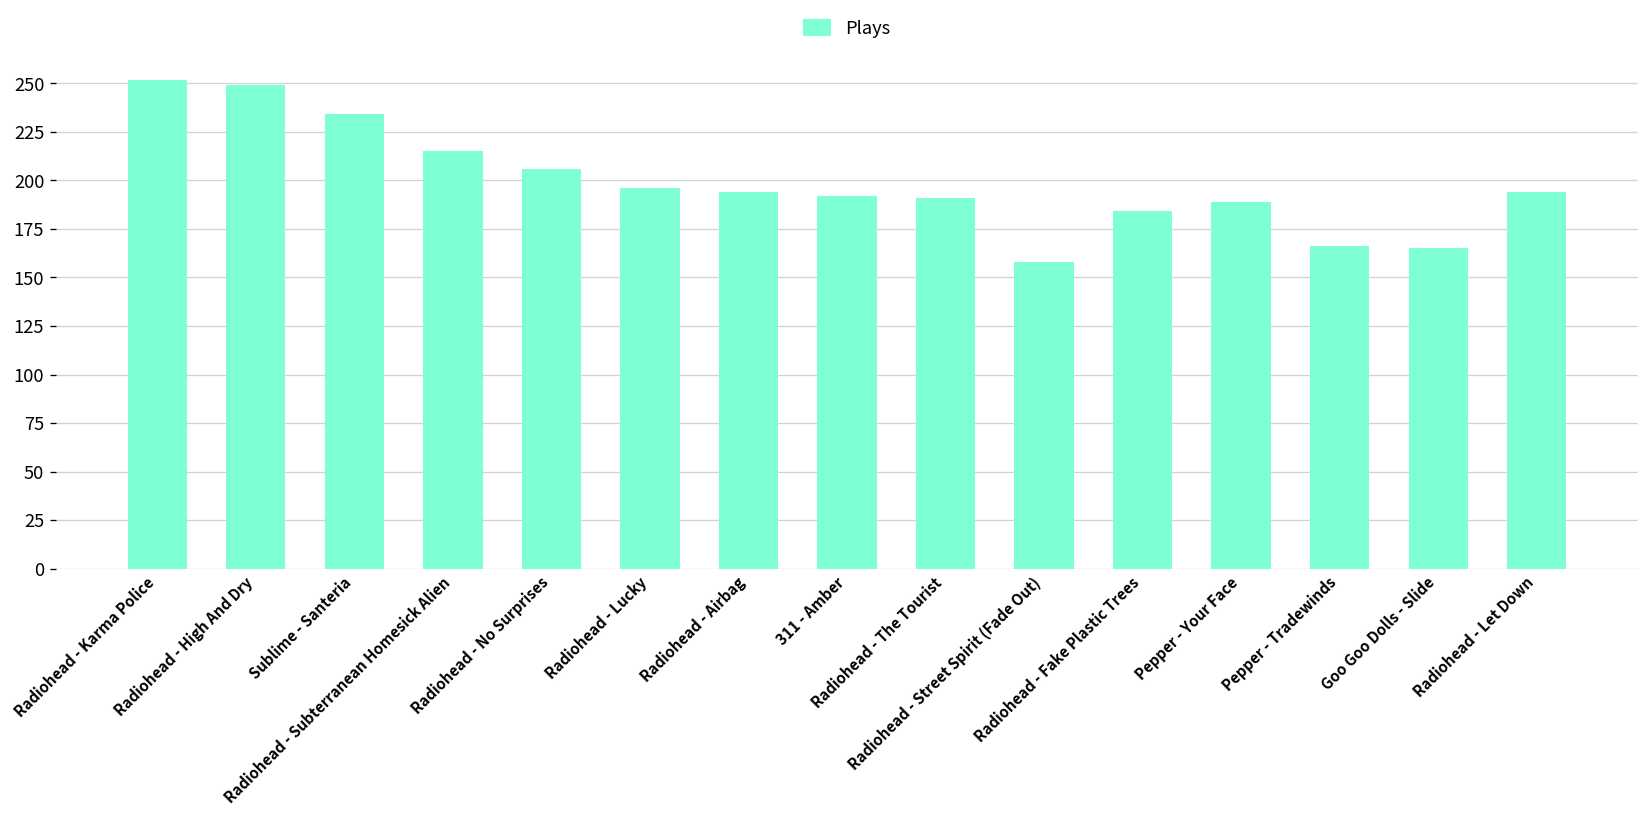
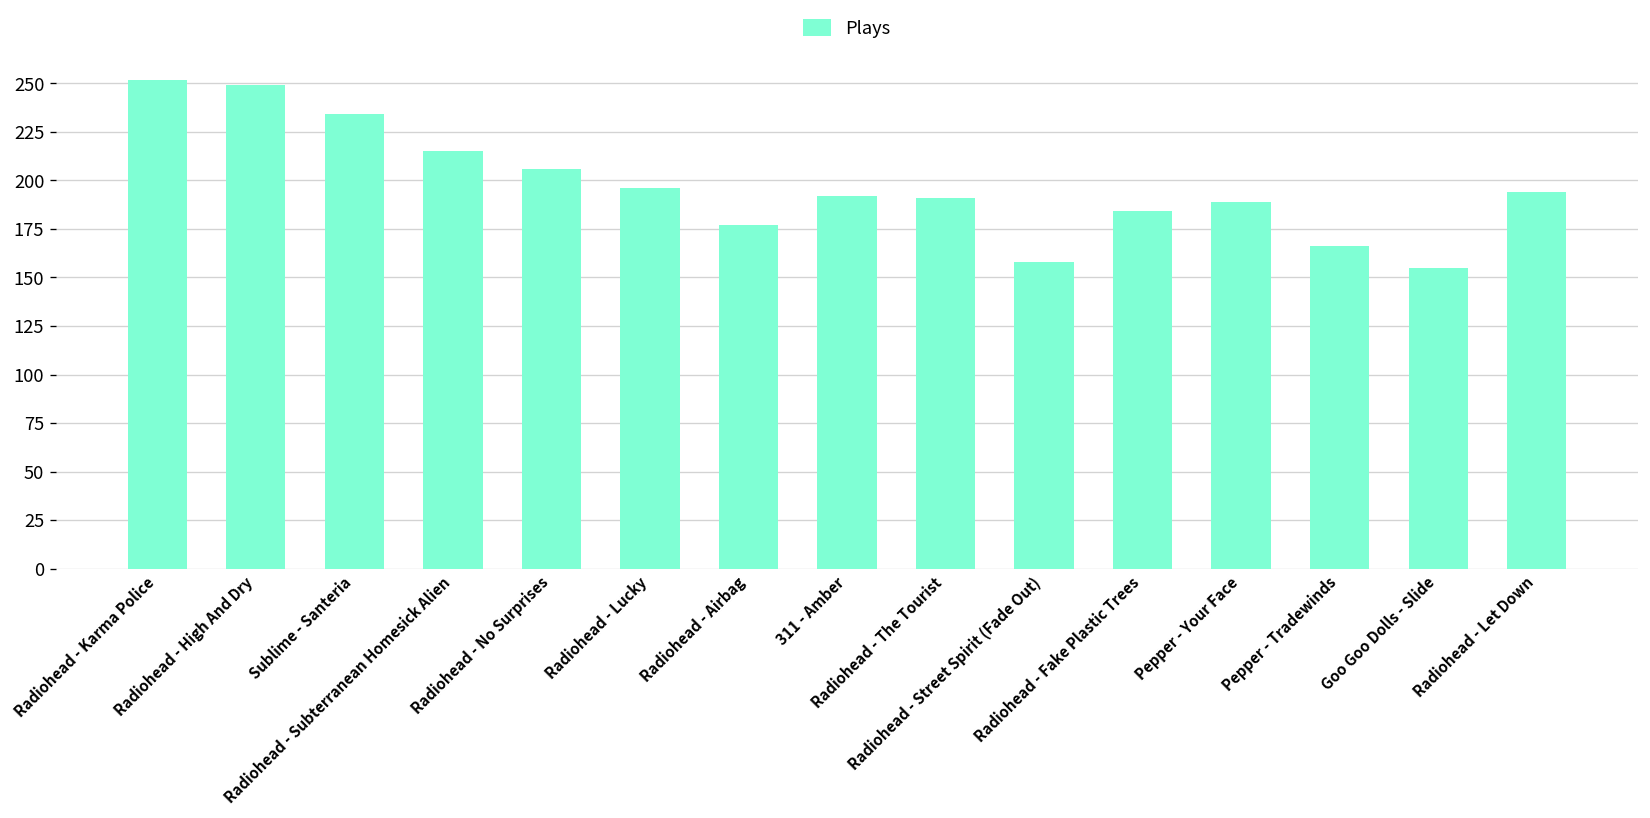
  {
    "Radiohead - Karma Police": 252,
    "Radiohead - High And Dry": 249,
    "Sublime - Santeria": 234,
    "Radiohead - Subterranean Homesick Alien": 215,
    "Radiohead - No Surprises": 206,
    "Radiohead - Lucky": 196,
-   "Radiohead - Airbag": 194,
+   "Radiohead - Airbag": 177,
    "311 - Amber": 192,
    "Radiohead - The Tourist": 191,
    "Radiohead - Street Spirit (Fade Out)": 158,
    "Radiohead - Fake Plastic Trees": 184,
    "Pepper - Your Face": 189,
    "Pepper - Tradewinds": 166,
-   "Goo Goo Dolls - Slide": 165,
+   "Goo Goo Dolls - Slide": 155,
    "Radiohead - Let Down": 194
  }
